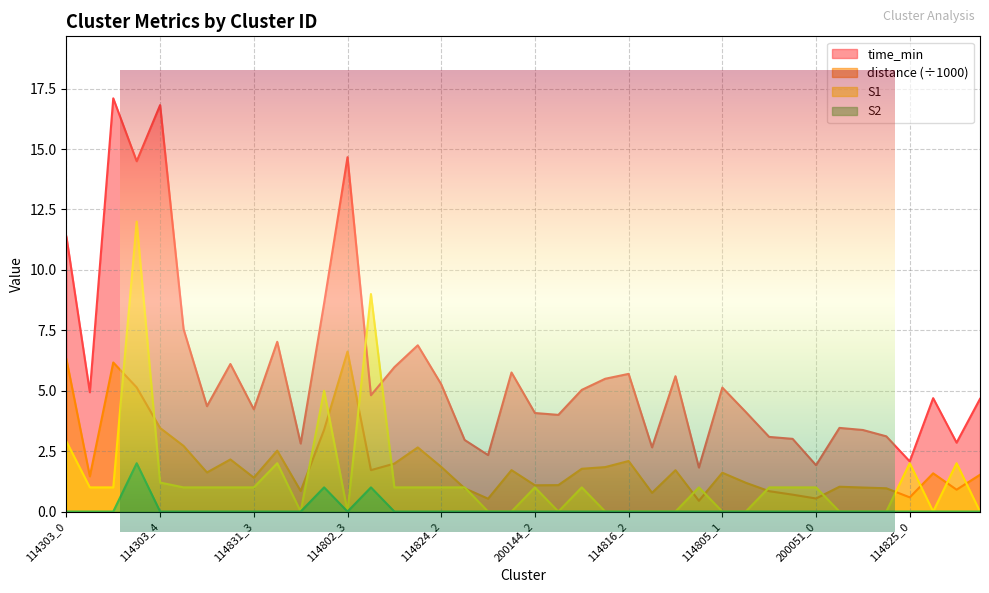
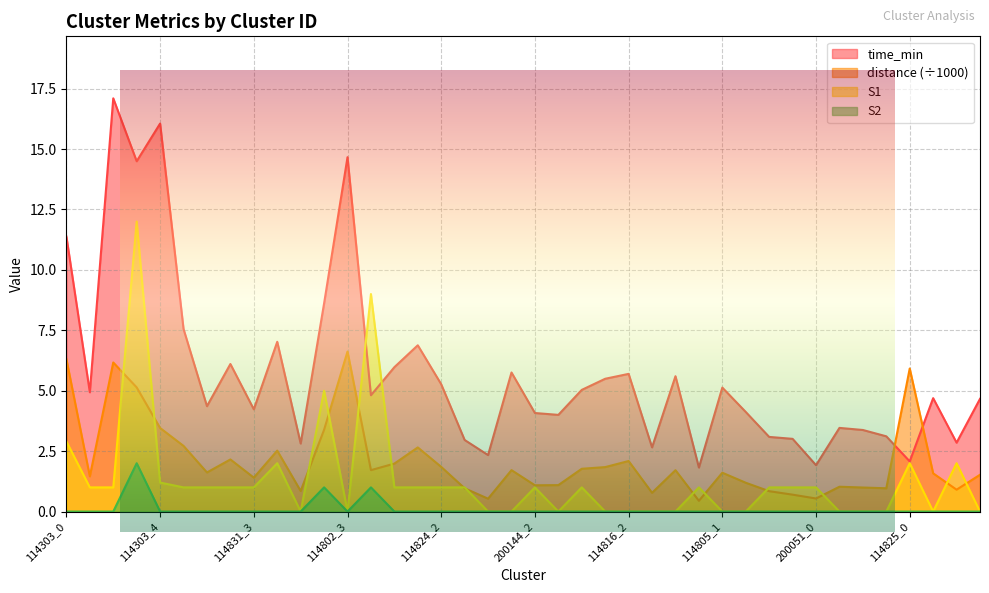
  {
    "Cluster Metrics by Cluster ID": {
      "time_min": {
        "114303_0": 11.4,
-       "114303_4": 16.8
+       "114303_4": 16.1
      },
      "distance (÷1000)": {
        "114303_0": 6.3,
        "114303_4": 3.5,
-       "114825_0": 0.6
+       "114825_0": 5.9
      },
      "S1": {
        "114303_0": 2.9,
        "114303_4": 1.2
      },
      "S2": {
        "114303_0": 0.0,
        "114303_4": 0.0,
        "114825_0": 0.0
      }
    }
  }
